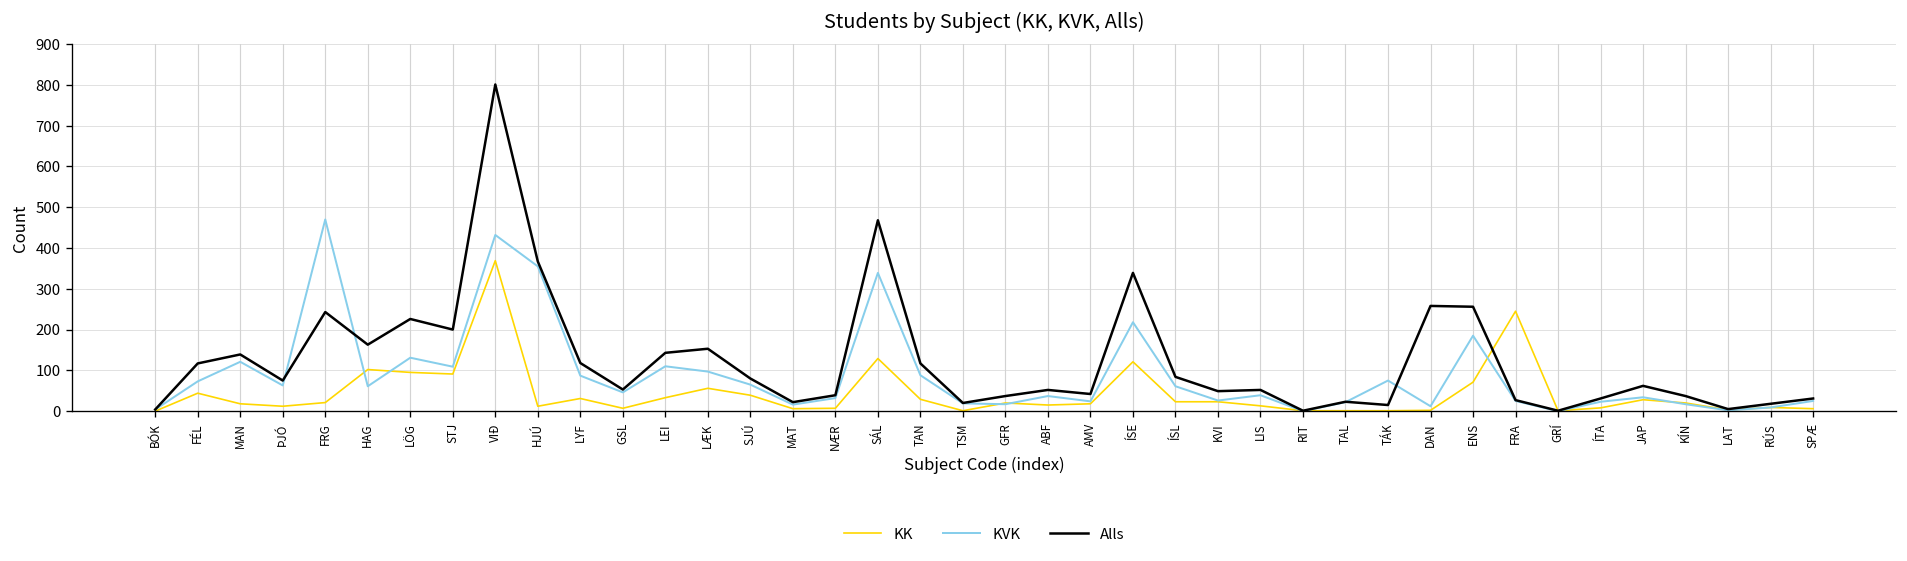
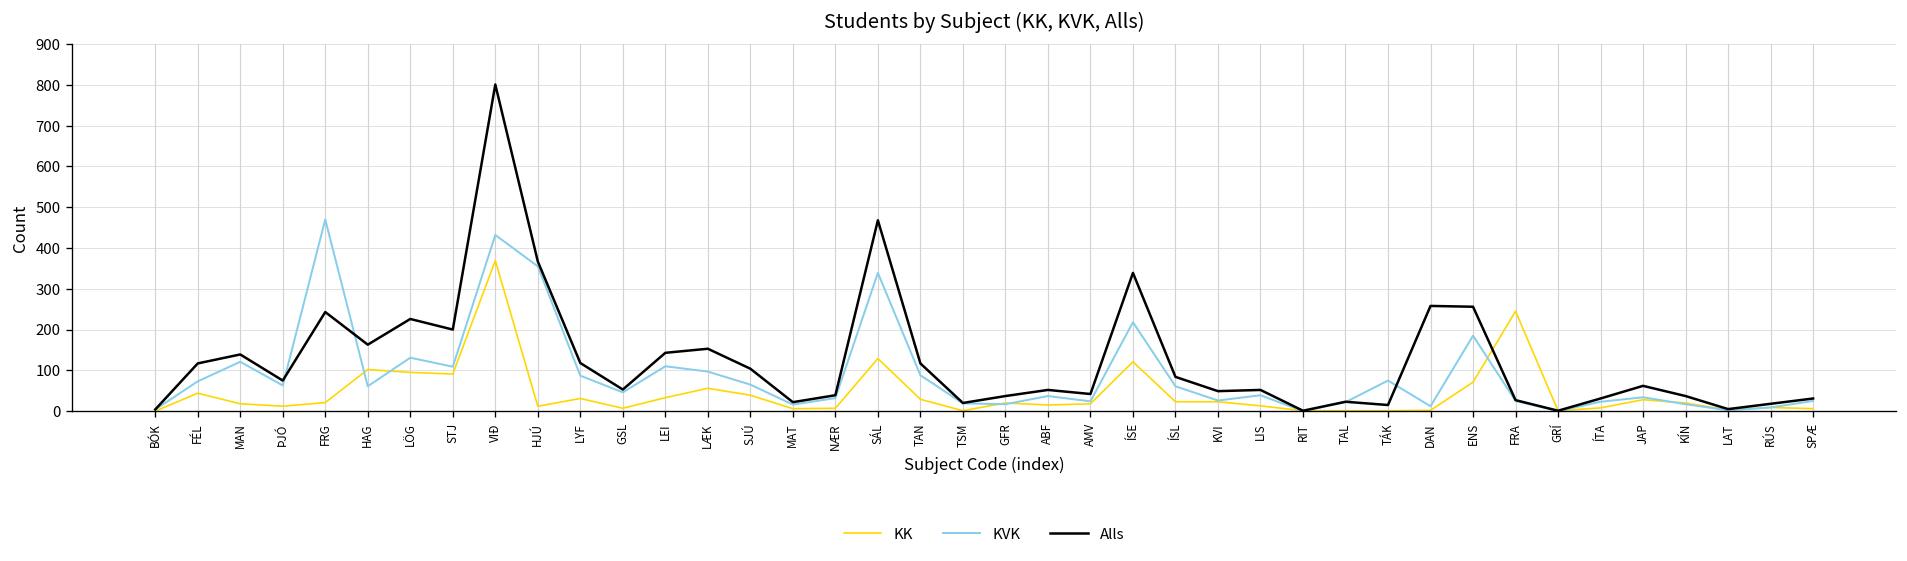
  {
    "KK": {
      "FÉL": 40,
      "MAN": 20,
      "ÞJÓ": 10,
      "FRG": 20,
      "HAG": 100,
      "LÖG": 100,
      "STJ": 90,
      "VIÐ": 370,
      "HJÚ": 10,
      "LYF": 30,
      "GSL": 10,
      "LEI": 30,
      "LÆK": 60,
      "SJÚ": 40,
      "MAT": 10,
      "NÆR": 10,
      "SÁL": 130,
      "TAN": 30,
      "TSM": 0,
      "ABF": 20,
      "ÍSE": 120,
      "ÍSL": 20,
      "LIS": 10,
      "TAL": 0,
      "TÁK": 0,
      "DAN": 0,
      "ENS": 70,
      "FRA": 250,
      "ÍTA": 10,
      "SPÆ": 10
    },
    "KVK": {
      "FÉL": 70,
      "MAN": 120,
      "ÞJÓ": 60,
      "FRG": 470,
      "HAG": 60,
      "LÖG": 130,
      "STJ": 110,
      "VIÐ": 430,
      "HJÚ": 360,
      "LYF": 90,
      "LEI": 110,
      "LÆK": 100,
      "SJÚ": 70,
      "SÁL": 340,
      "TAN": 90,
      "ABF": 40,
      "ÍSE": 220,
      "ÍSL": 60,
      "LIS": 40,
      "TÁK": 80,
      "DAN": 10,
      "ENS": 190,
      "ÍTA": 20
    },
    "Alls": {
      "FÉL": 120,
      "MAN": 140,
      "ÞJÓ": 80,
      "FRG": 240,
      "HAG": 160,
      "LÖG": 230,
      "STJ": 200,
      "VIÐ": 800,
      "HJÚ": 370,
      "LYF": 120,
      "LEI": 140,
      "LÆK": 150,
-     "SJÚ": 80,
+     "SJÚ": 100,
      "SÁL": 470,
      "TAN": 120,
      "GFR": 40,
      "ABF": 50,
      "AMV": 40,
      "ÍSE": 340,
      "ÍSL": 80,
      "KVI": 50,
      "LIS": 50,
      "TÁK": 20,
      "DAN": 260,
      "ENS": 260,
      "ÍTA": 30,
      "JAP": 60,
      "KÍN": 40,
      "RÚS": 20
    }
  }
